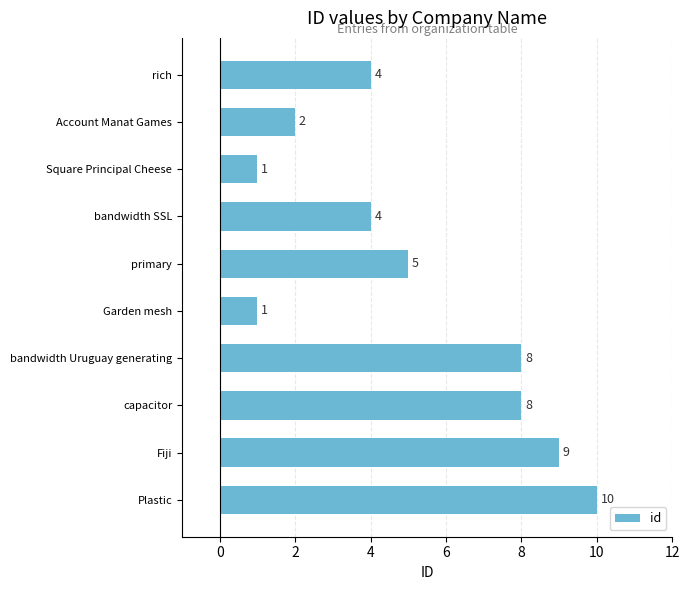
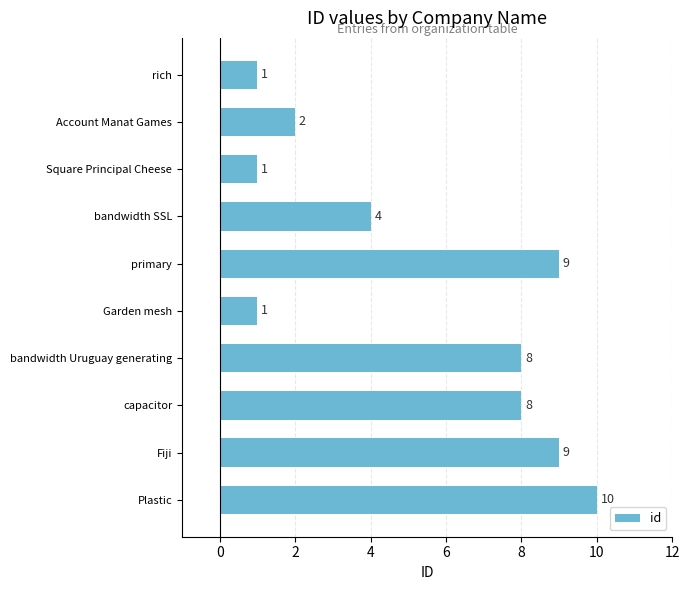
  {
-   "rich": 4,
+   "rich": 1,
    "Account Manat Games": 2,
    "Square Principal Cheese": 1,
    "bandwidth SSL": 4,
-   "primary": 5,
+   "primary": 9,
    "Garden mesh": 1,
    "bandwidth Uruguay generating": 8,
    "capacitor": 8,
    "Fiji": 9,
    "Plastic": 10
  }
